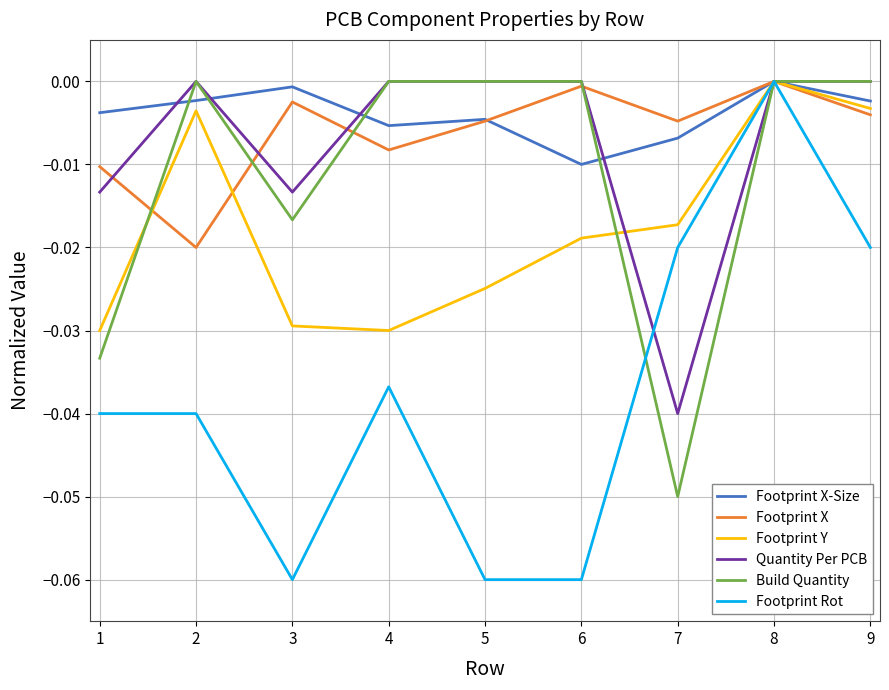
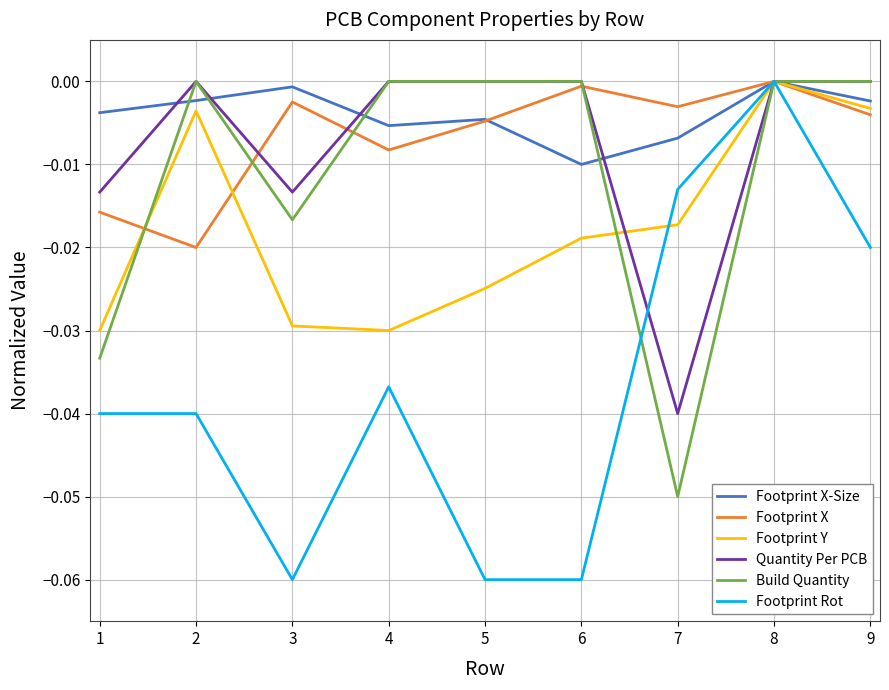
  {
    "Footprint X-Size": {
      "1": -0.004,
      "2": -0.002,
      "3": -0.001,
      "4": -0.005,
      "6": -0.010,
      "7": -0.007,
      "9": -0.002
    },
    "Footprint X": {
-     "1": -0.010,
+     "1": -0.016,
      "2": -0.020,
      "3": -0.002,
      "4": -0.008,
      "6": -0.001,
-     "7": -0.005,
+     "7": -0.003,
      "9": -0.004
    },
    "Footprint Y": {
      "1": -0.030,
      "2": -0.004,
      "3": -0.029,
      "4": -0.030,
      "5": -0.025,
      "6": -0.019,
      "7": -0.017,
      "9": -0.003
    },
    "Quantity Per PCB": {
      "1": -0.013,
      "3": -0.013,
      "7": -0.040
    },
    "Build Quantity": {
      "1": -0.033,
      "3": -0.017,
      "7": -0.050
    },
    "Footprint Rot": {
      "1": -0.040,
      "2": -0.040,
      "3": -0.060,
      "4": -0.037,
      "5": -0.060,
      "6": -0.060,
-     "7": -0.020,
+     "7": -0.013,
      "9": -0.020
    }
  }
